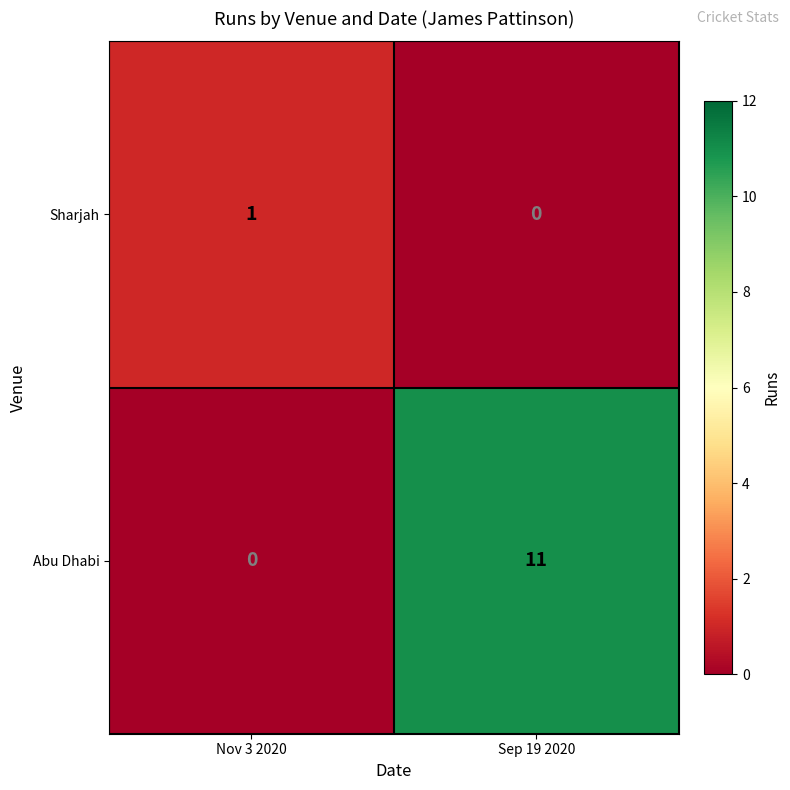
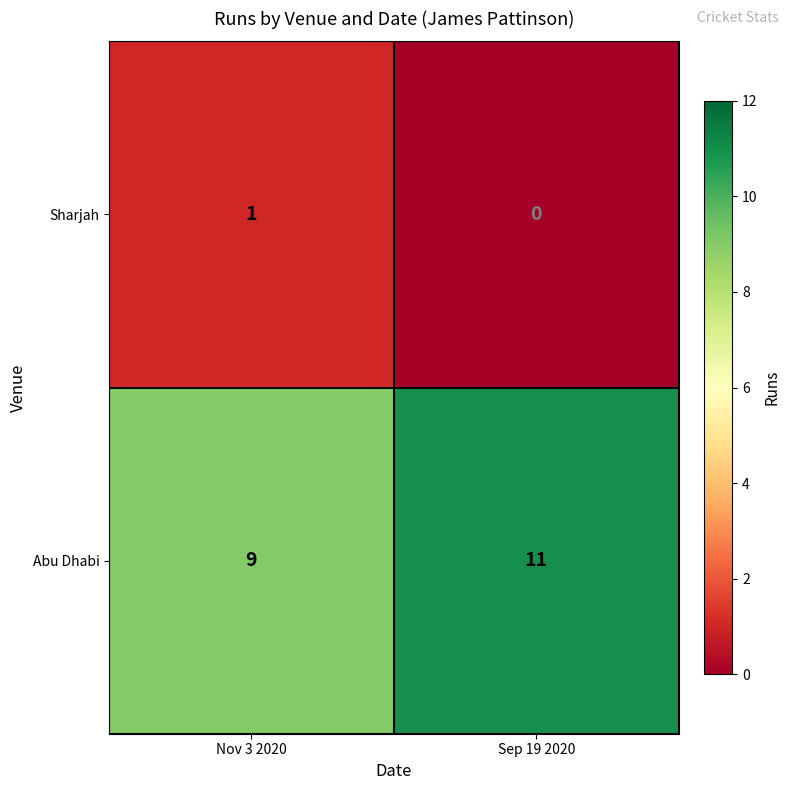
  {
    "Sharjah": {
      "Nov 3 2020": 1,
      "Sep 19 2020": 0
    },
    "Abu Dhabi": {
-     "Nov 3 2020": 0,
+     "Nov 3 2020": 9,
      "Sep 19 2020": 11
    }
  }
